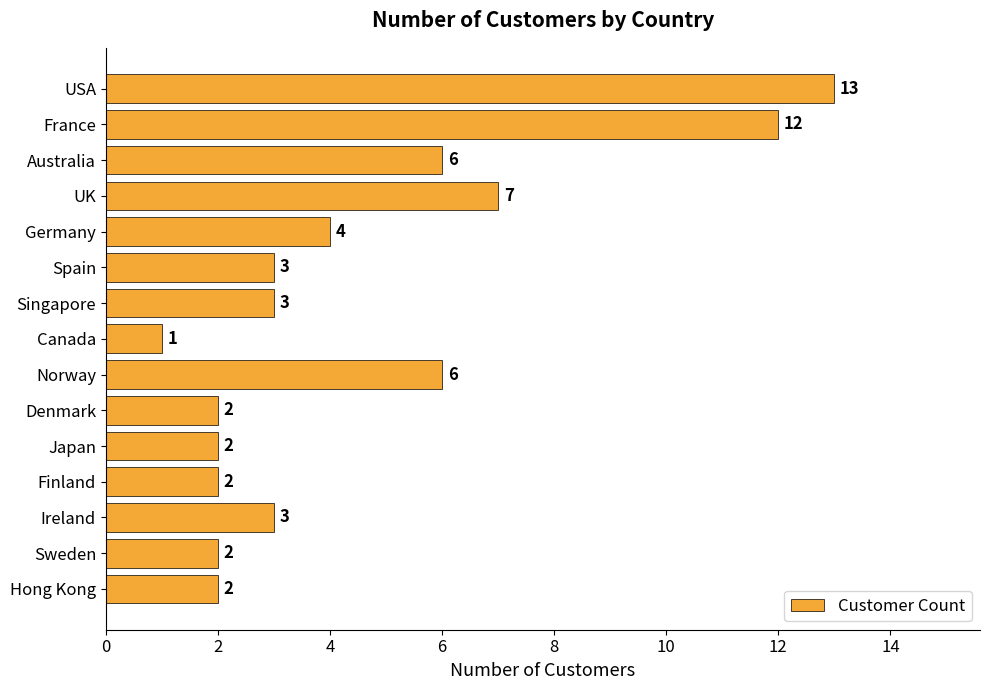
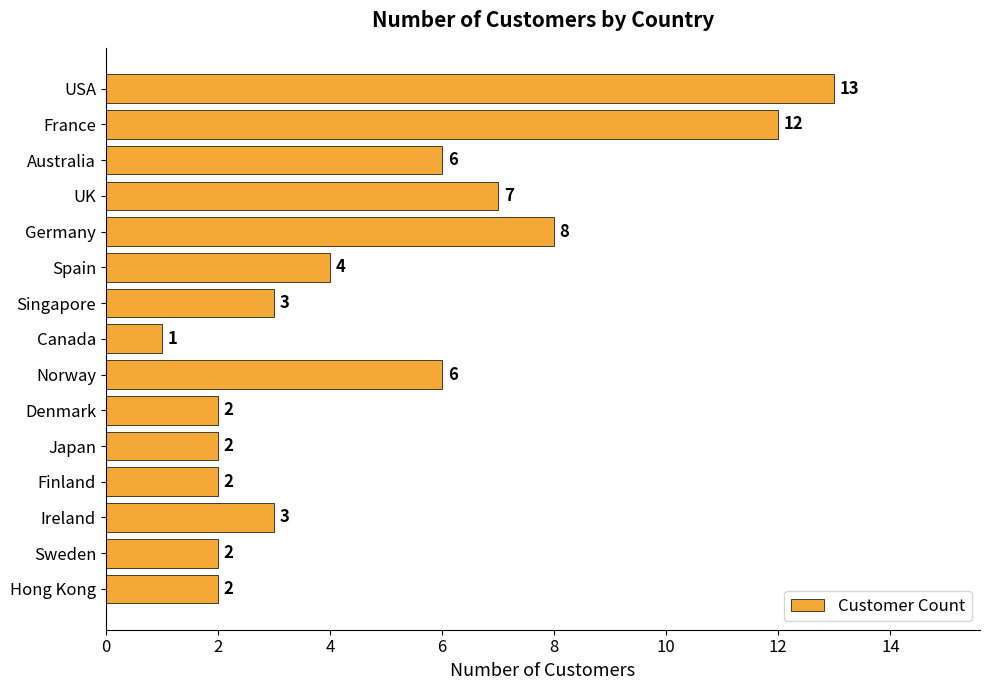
  {
    "USA": 13,
    "France": 12,
    "Australia": 6,
    "UK": 7,
-   "Germany": 4,
-   "Spain": 3,
+   "Germany": 8,
+   "Spain": 4,
    "Singapore": 3,
    "Canada": 1,
    "Norway": 6,
    "Denmark": 2,
    "Japan": 2,
    "Finland": 2,
    "Ireland": 3,
    "Sweden": 2,
    "Hong Kong": 2
  }
